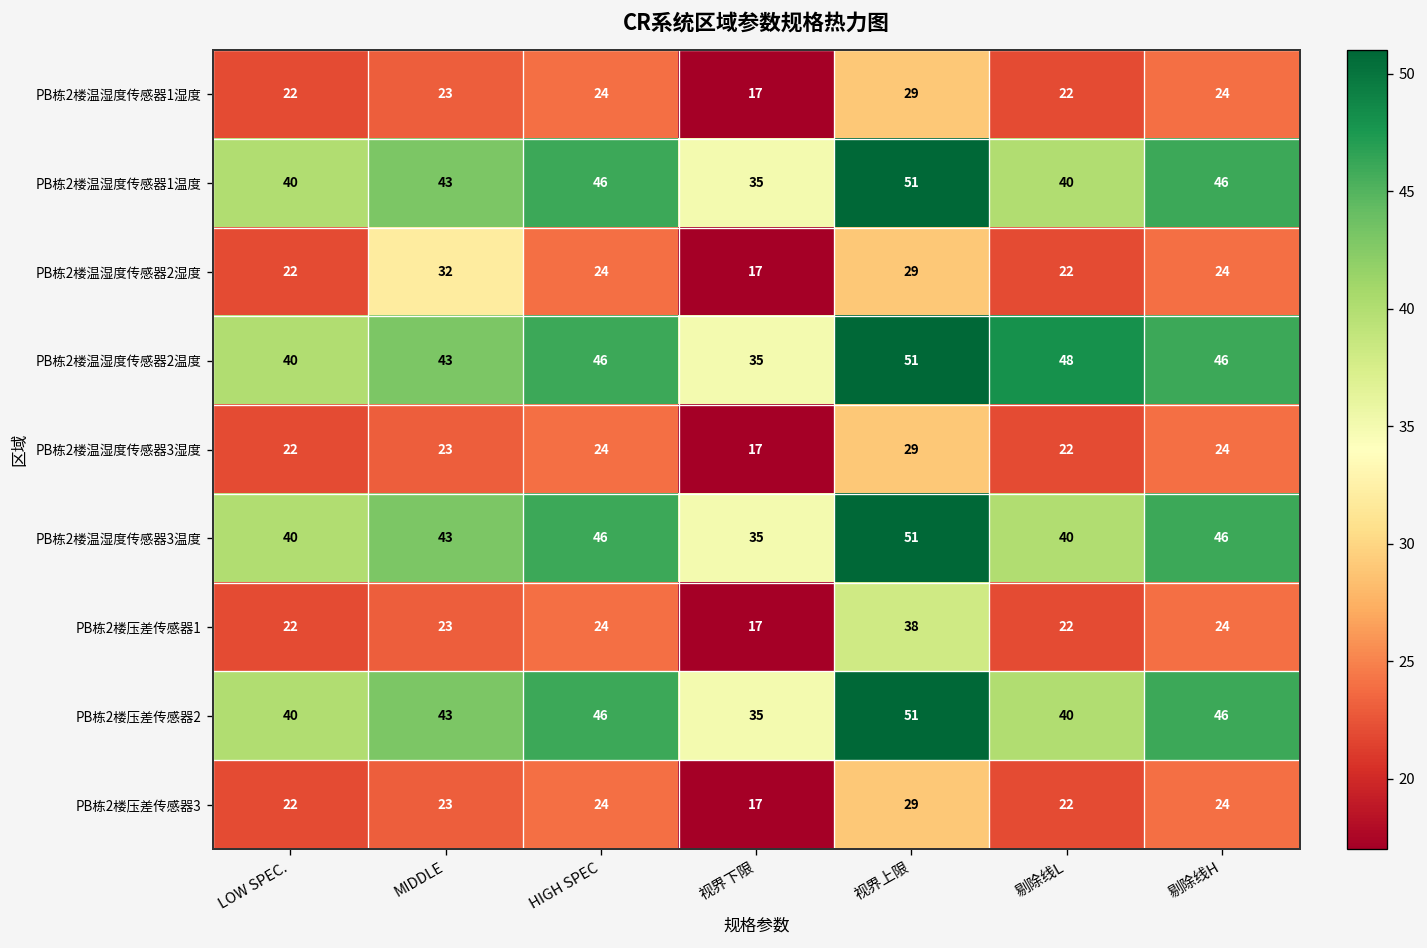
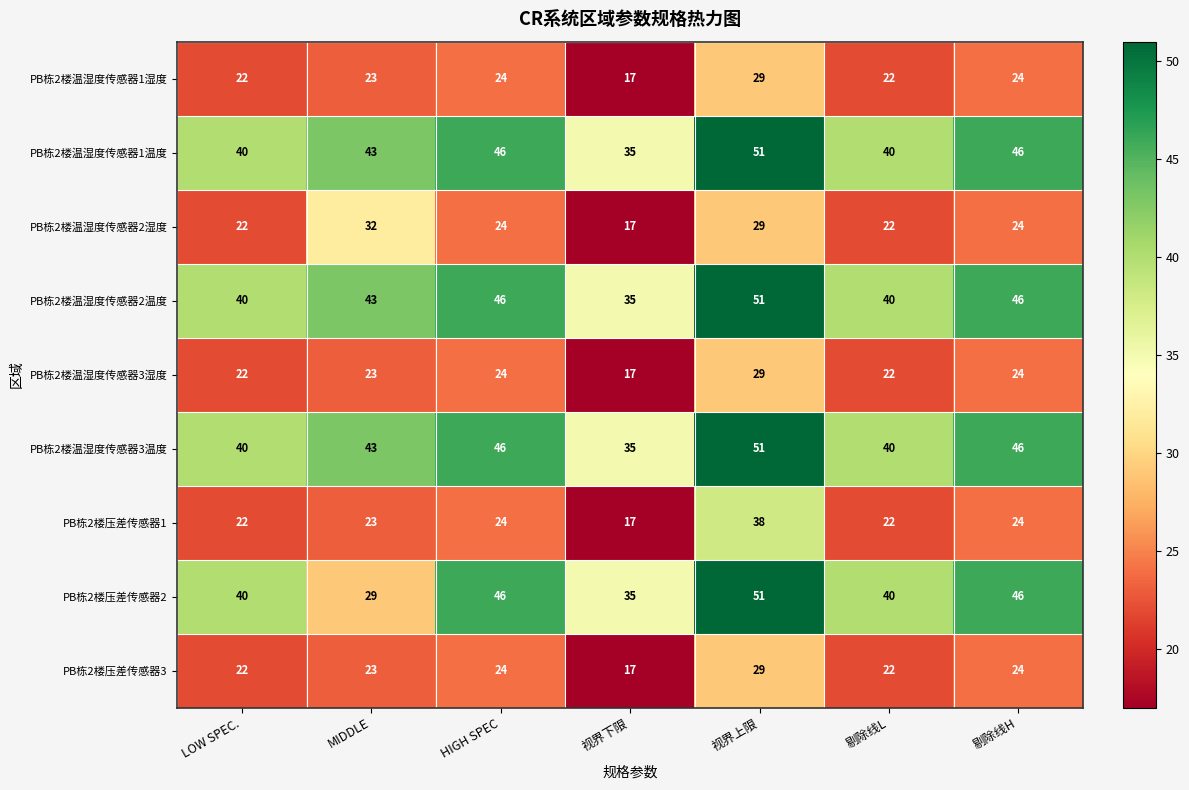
  {
    "PB栋2楼温湿度传感器1湿度": {
      "LOW SPEC.": 22,
      "MIDDLE": 23,
      "HIGH SPEC": 24,
      "视界下限": 17,
      "视界上限": 29,
      "剔除线L": 22,
      "剔除线H": 24
    },
    "PB栋2楼温湿度传感器1温度": {
      "LOW SPEC.": 40,
      "MIDDLE": 43,
      "HIGH SPEC": 46,
      "视界下限": 35,
      "视界上限": 51,
      "剔除线L": 40,
      "剔除线H": 46
    },
    "PB栋2楼温湿度传感器2湿度": {
      "LOW SPEC.": 22,
      "MIDDLE": 32,
      "HIGH SPEC": 24,
      "视界下限": 17,
      "视界上限": 29,
      "剔除线L": 22,
      "剔除线H": 24
    },
    "PB栋2楼温湿度传感器2温度": {
      "LOW SPEC.": 40,
      "MIDDLE": 43,
      "HIGH SPEC": 46,
      "视界下限": 35,
      "视界上限": 51,
-     "剔除线L": 48,
+     "剔除线L": 40,
      "剔除线H": 46
    },
    "PB栋2楼温湿度传感器3湿度": {
      "LOW SPEC.": 22,
      "MIDDLE": 23,
      "HIGH SPEC": 24,
      "视界下限": 17,
      "视界上限": 29,
      "剔除线L": 22,
      "剔除线H": 24
    },
    "PB栋2楼温湿度传感器3温度": {
      "LOW SPEC.": 40,
      "MIDDLE": 43,
      "HIGH SPEC": 46,
      "视界下限": 35,
      "视界上限": 51,
      "剔除线L": 40,
      "剔除线H": 46
    },
    "PB栋2楼压差传感器1": {
      "LOW SPEC.": 22,
      "MIDDLE": 23,
      "HIGH SPEC": 24,
      "视界下限": 17,
      "视界上限": 38,
      "剔除线L": 22,
      "剔除线H": 24
    },
    "PB栋2楼压差传感器2": {
      "LOW SPEC.": 40,
-     "MIDDLE": 43,
+     "MIDDLE": 29,
      "HIGH SPEC": 46,
      "视界下限": 35,
      "视界上限": 51,
      "剔除线L": 40,
      "剔除线H": 46
    },
    "PB栋2楼压差传感器3": {
      "LOW SPEC.": 22,
      "MIDDLE": 23,
      "HIGH SPEC": 24,
      "视界下限": 17,
      "视界上限": 29,
      "剔除线L": 22,
      "剔除线H": 24
    }
  }
